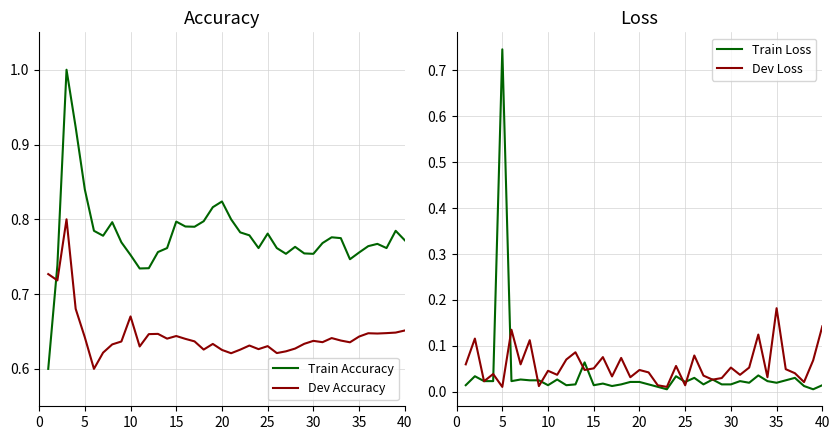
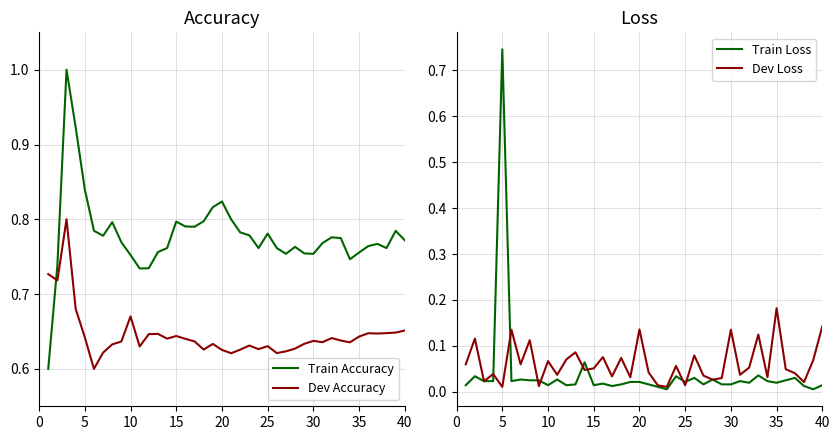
  {
    "Accuracy": {
      "Train Accuracy": {
        "5": 0.84,
        "10": 0.75,
        "15": 0.80,
        "20": 0.82,
        "25": 0.78,
        "30": 0.75,
        "35": 0.76,
        "40": 0.77
      },
      "Dev Accuracy": {
        "5": 0.64,
        "10": 0.67,
        "15": 0.64,
        "20": 0.63,
        "25": 0.63,
        "30": 0.64,
        "35": 0.64,
        "40": 0.65
      }
    },
    "Loss": {
      "Train Loss": {
        "5": 0.75,
        "10": 0.01,
        "15": 0.01,
        "20": 0.02,
        "25": 0.02,
        "30": 0.02,
        "35": 0.02,
        "40": 0.01
      },
      "Dev Loss": {
        "5": 0.01,
-       "10": 0.05,
+       "10": 0.07,
        "15": 0.05,
-       "20": 0.05,
+       "20": 0.14,
        "25": 0.01,
-       "30": 0.05,
+       "30": 0.14,
        "35": 0.18,
        "40": 0.14
      }
    }
  }
